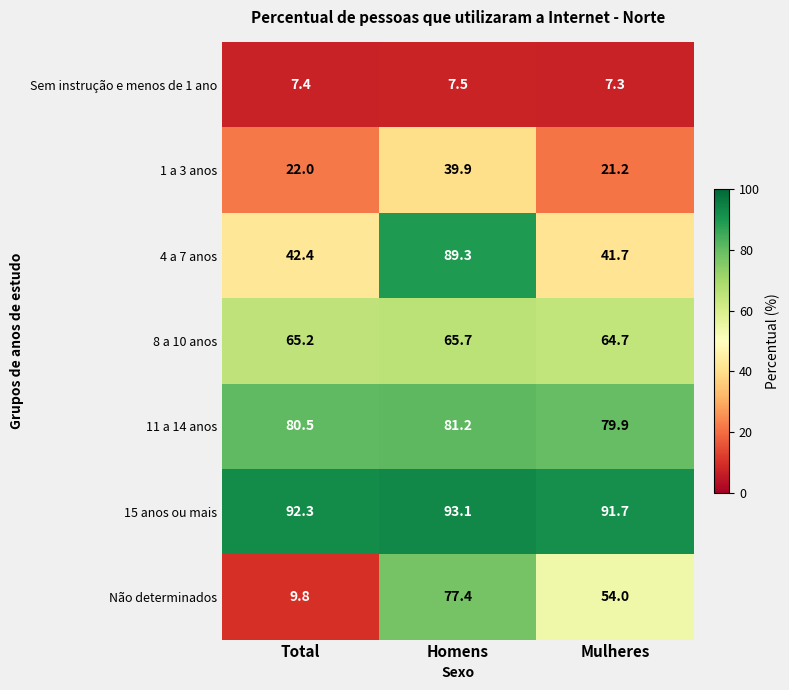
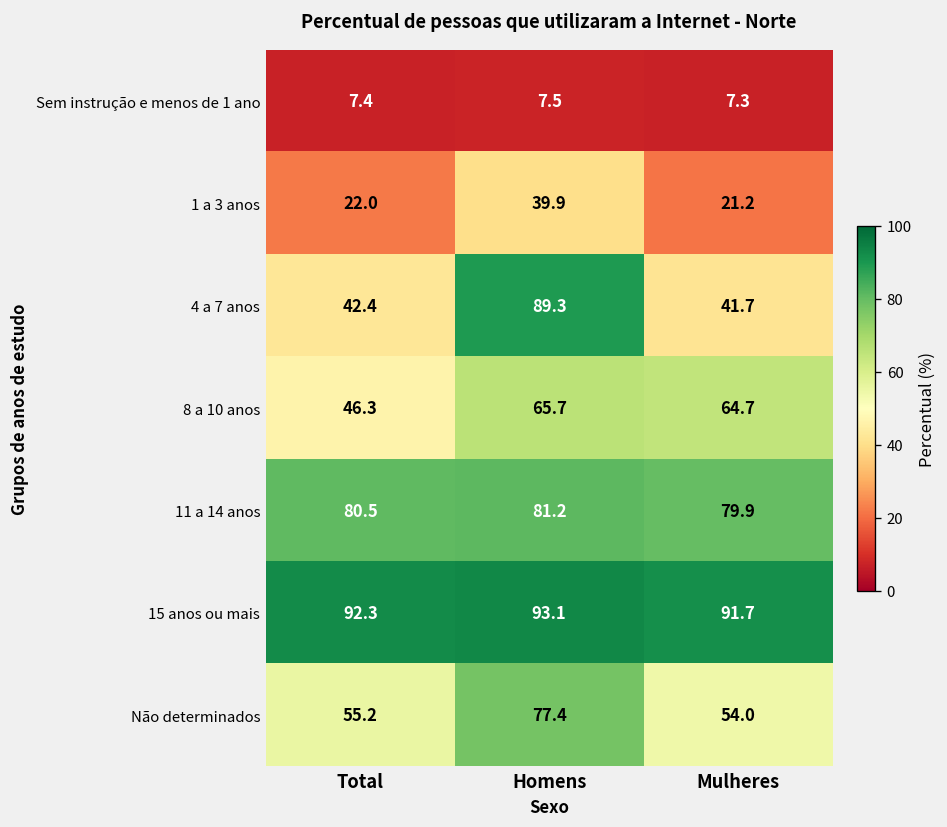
  {
    "Sem instrução e menos de 1 ano": {
      "Total": 7.4,
      "Homens": 7.5,
      "Mulheres": 7.3
    },
    "1 a 3 anos": {
      "Total": 22.0,
      "Homens": 39.9,
      "Mulheres": 21.2
    },
    "4 a 7 anos": {
      "Total": 42.4,
      "Homens": 89.3,
      "Mulheres": 41.7
    },
    "8 a 10 anos": {
-     "Total": 65.2,
+     "Total": 46.3,
      "Homens": 65.7,
      "Mulheres": 64.7
    },
    "11 a 14 anos": {
      "Total": 80.5,
      "Homens": 81.2,
      "Mulheres": 79.9
    },
    "15 anos ou mais": {
      "Total": 92.3,
      "Homens": 93.1,
      "Mulheres": 91.7
    },
    "Não determinados": {
-     "Total": 9.8,
+     "Total": 55.2,
      "Homens": 77.4,
      "Mulheres": 54.0
    }
  }
